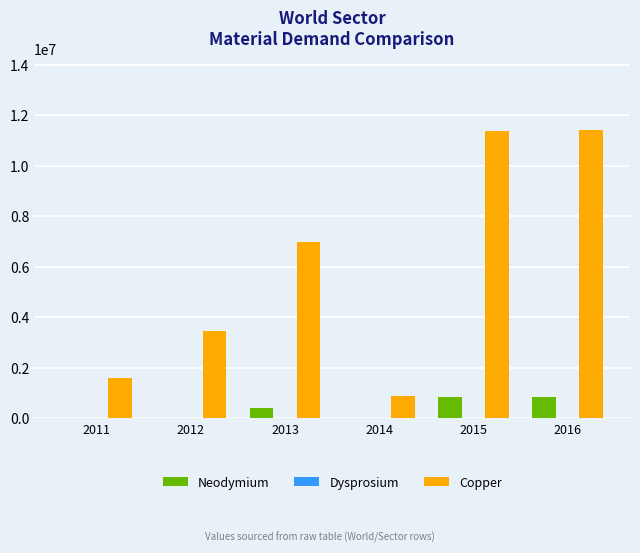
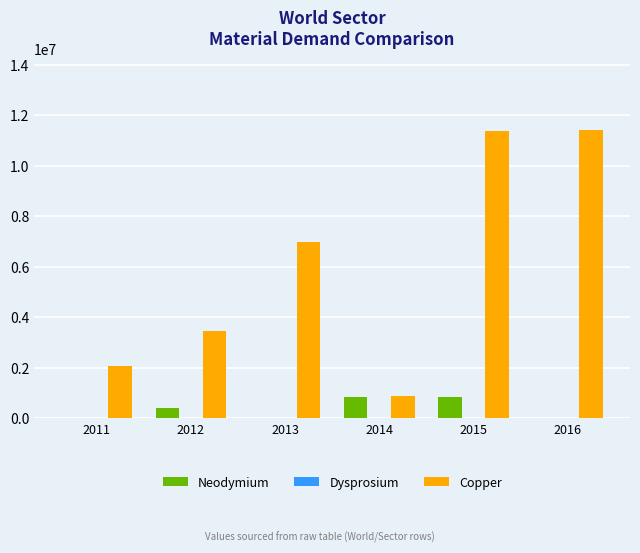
  {
    "Neodymium": {
-     "2012": 0,
-     "2013": 400000,
-     "2014": 0,
+     "2012": 400000,
+     "2013": 0,
+     "2014": 800000,
      "2015": 900000,
-     "2016": 800000
+     "2016": 0
    },
    "Copper": {
-     "2011": 1600000,
+     "2011": 2100000,
      "2012": 3500000,
      "2013": 7000000,
      "2014": 900000,
      "2015": 11400000,
      "2016": 11400000
    }
  }
